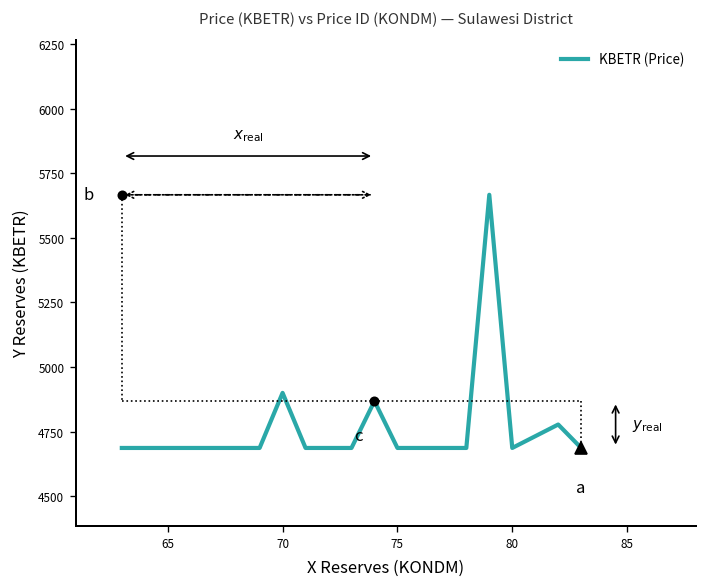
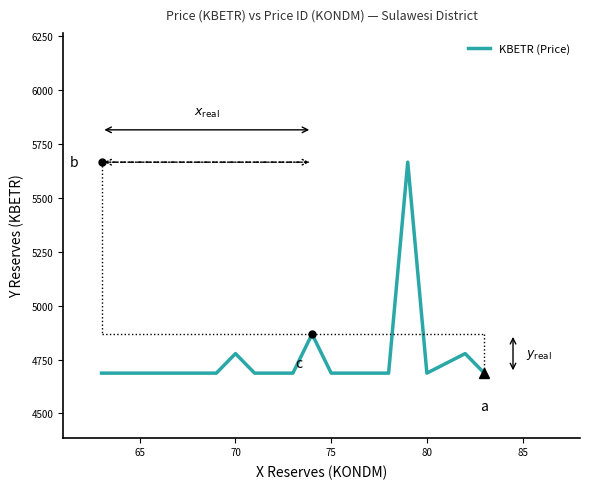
  {
    "KBETR (Price)": {
      "65": 4690,
-     "70": 4900,
+     "70": 4780,
      "75": 4690,
      "80": 4690
    }
  }
